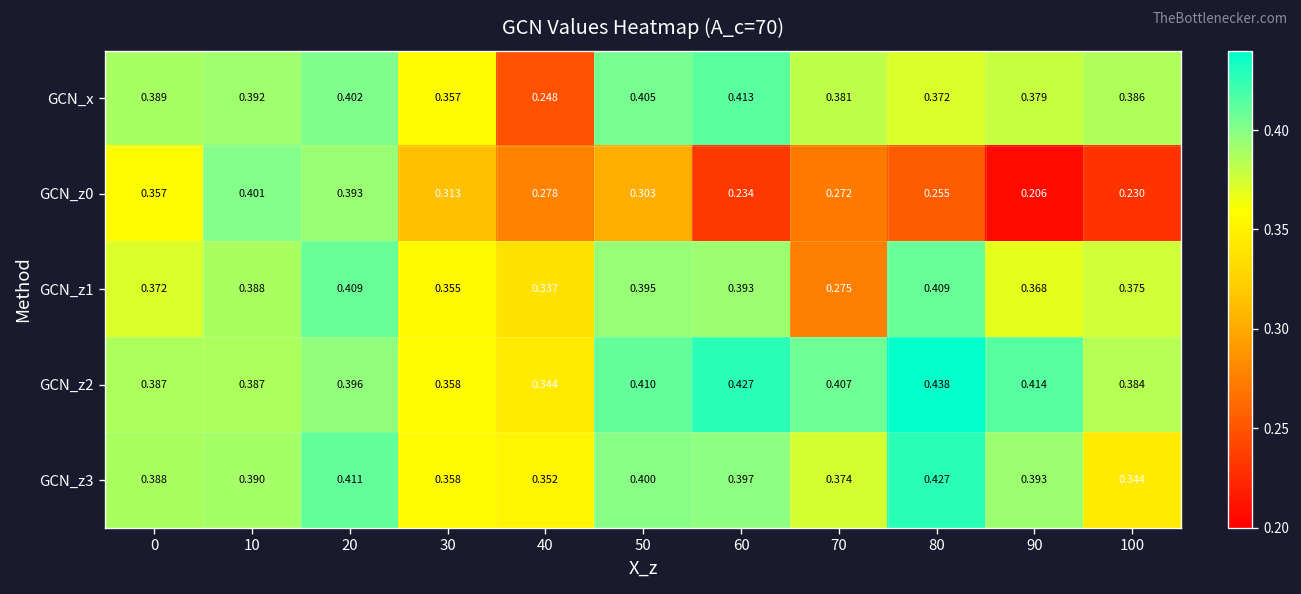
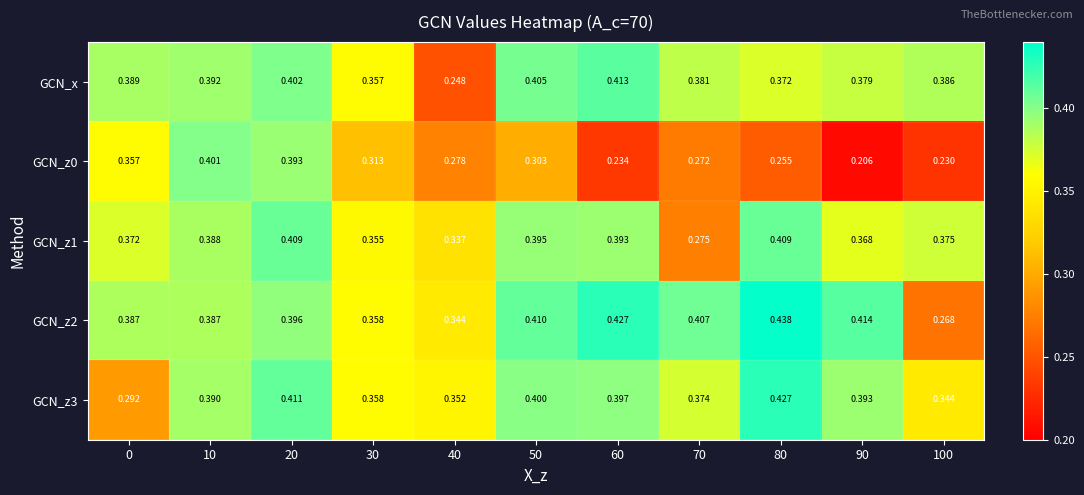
  {
    "GCN_x": {
      "0": 0.389,
      "10": 0.392,
      "20": 0.402,
      "30": 0.357,
      "40": 0.248,
      "50": 0.405,
      "60": 0.413,
      "70": 0.381,
      "80": 0.372,
      "90": 0.379,
      "100": 0.386
    },
    "GCN_z0": {
      "0": 0.357,
      "10": 0.401,
      "20": 0.393,
      "30": 0.313,
      "40": 0.278,
      "50": 0.303,
      "60": 0.234,
      "70": 0.272,
      "80": 0.255,
      "90": 0.206,
      "100": 0.230
    },
    "GCN_z1": {
      "0": 0.372,
      "10": 0.388,
      "20": 0.409,
      "30": 0.355,
      "40": 0.337,
      "50": 0.395,
      "60": 0.393,
      "70": 0.275,
      "80": 0.409,
      "90": 0.368,
      "100": 0.375
    },
    "GCN_z2": {
      "0": 0.387,
      "10": 0.387,
      "20": 0.396,
      "30": 0.358,
      "40": 0.344,
      "50": 0.410,
      "60": 0.427,
      "70": 0.407,
      "80": 0.438,
      "90": 0.414,
-     "100": 0.384
+     "100": 0.268
    },
    "GCN_z3": {
-     "0": 0.388,
+     "0": 0.292,
      "10": 0.390,
      "20": 0.411,
      "30": 0.358,
      "40": 0.352,
      "50": 0.400,
      "60": 0.397,
      "70": 0.374,
      "80": 0.427,
      "90": 0.393,
      "100": 0.344
    }
  }
